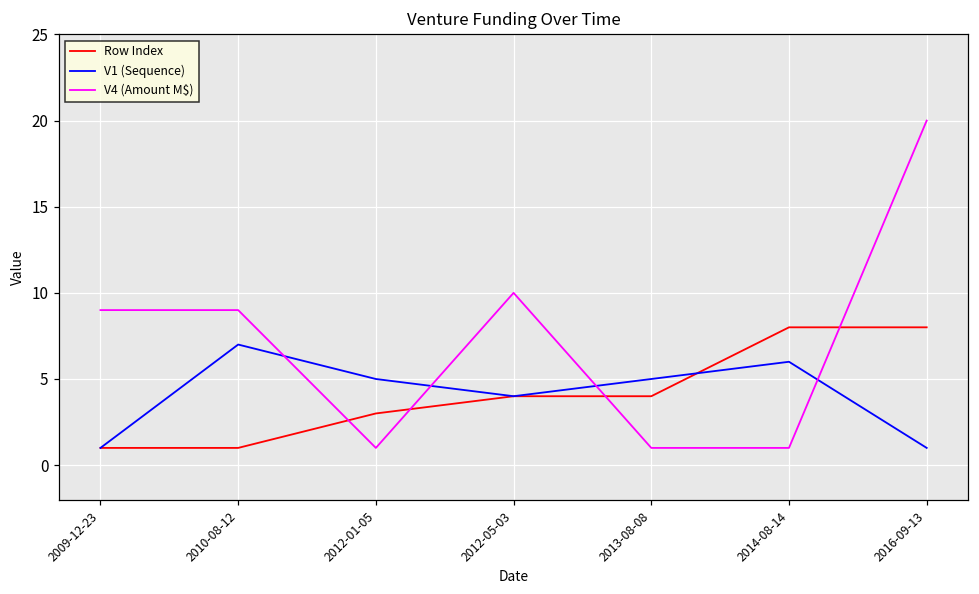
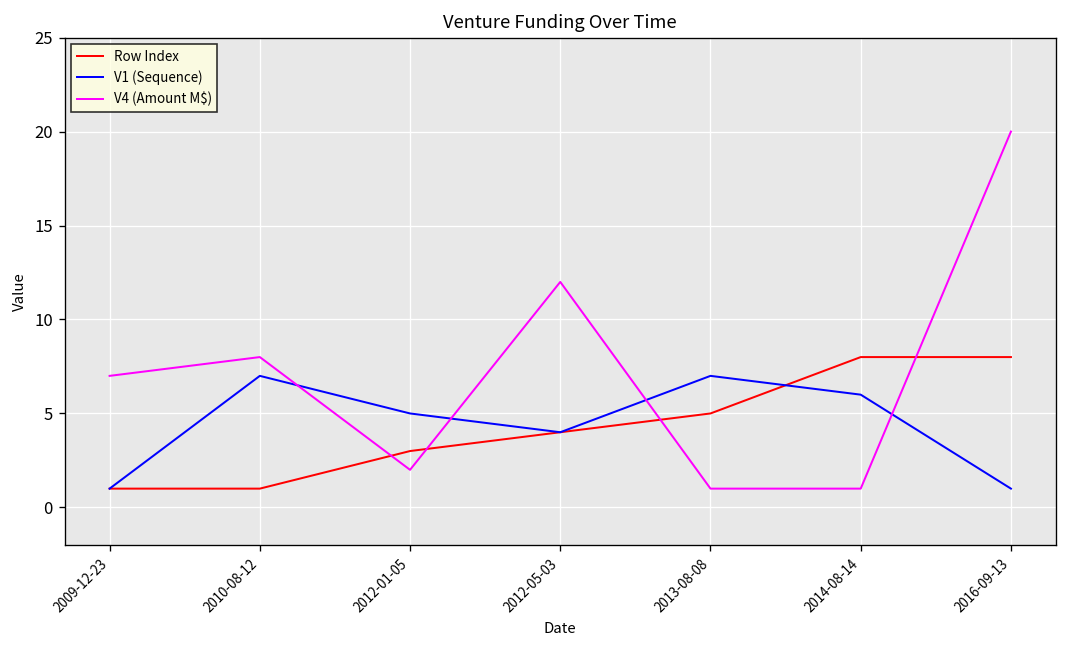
  {
    "Row Index": {
      "2010-08-12": 1,
      "2012-01-05": 3,
-     "2013-08-08": 4,
+     "2013-08-08": 5,
      "2014-08-14": 8,
      "2016-09-13": 8
    },
    "V1 (Sequence)": {
      "2010-08-12": 7,
      "2012-01-05": 5,
-     "2013-08-08": 5,
+     "2013-08-08": 7,
      "2014-08-14": 6,
      "2016-09-13": 1
    },
    "V4 (Amount M$)": {
-     "2009-12-23": 9,
-     "2010-08-12": 9,
-     "2012-01-05": 1,
-     "2012-05-03": 10,
+     "2009-12-23": 7,
+     "2010-08-12": 8,
+     "2012-01-05": 2,
+     "2012-05-03": 12,
      "2013-08-08": 1,
      "2014-08-14": 1,
      "2016-09-13": 20
    }
  }
